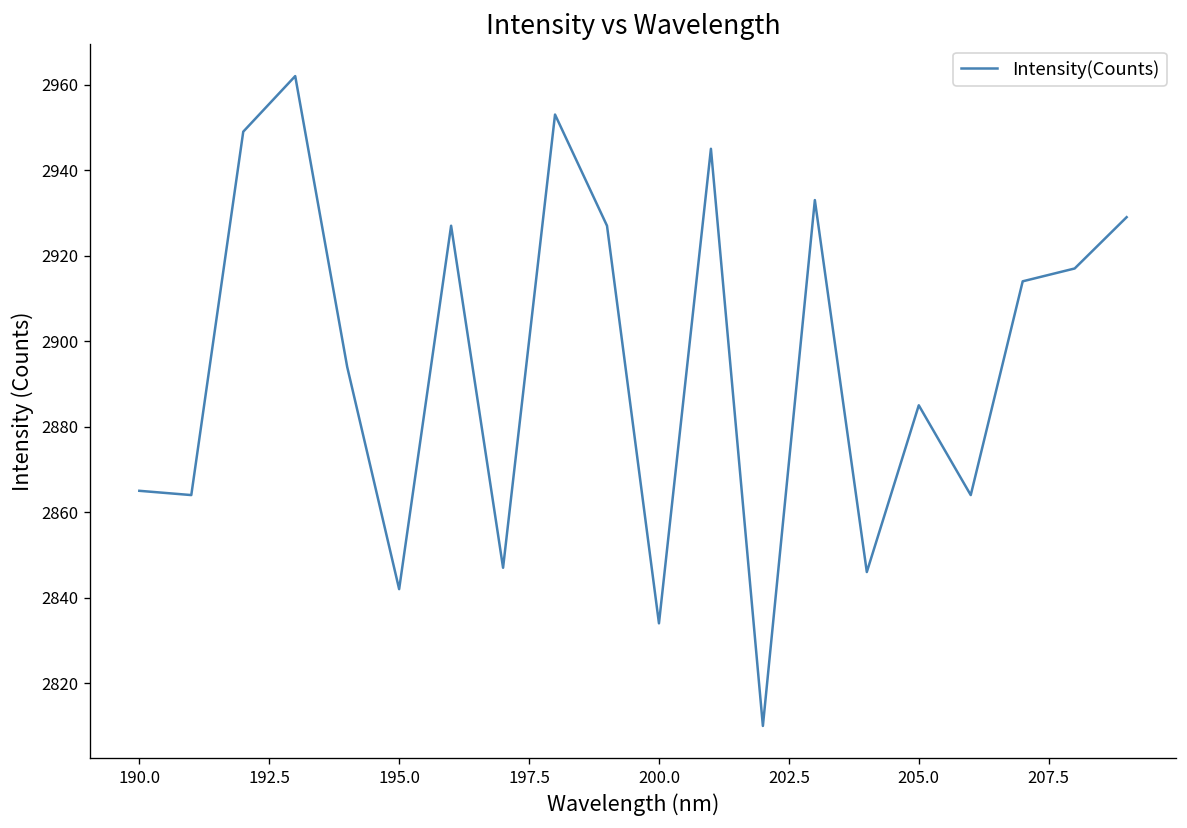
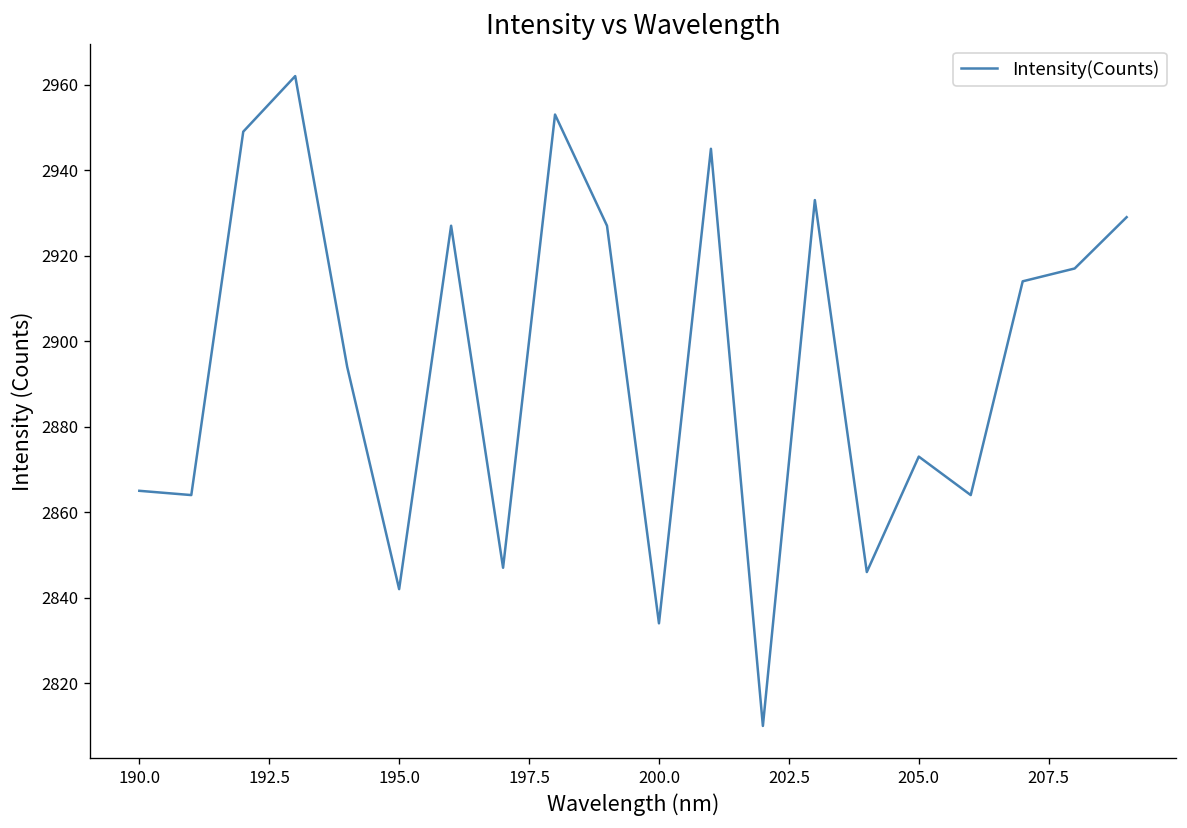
  {
    "190.0": 2865,
    "195.0": 2842,
    "200.0": 2834,
-   "205.0": 2885
+   "205.0": 2873
  }
